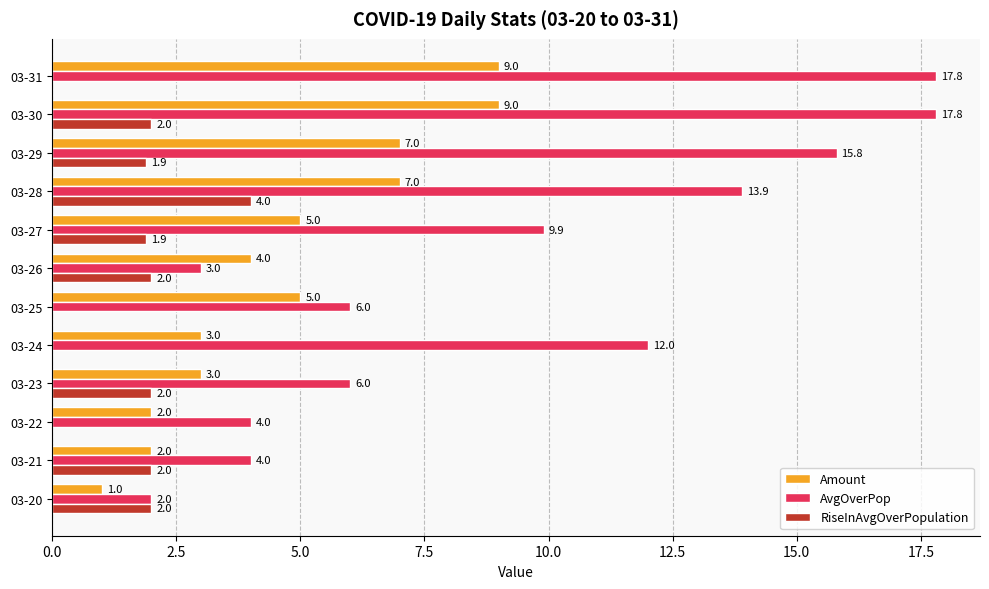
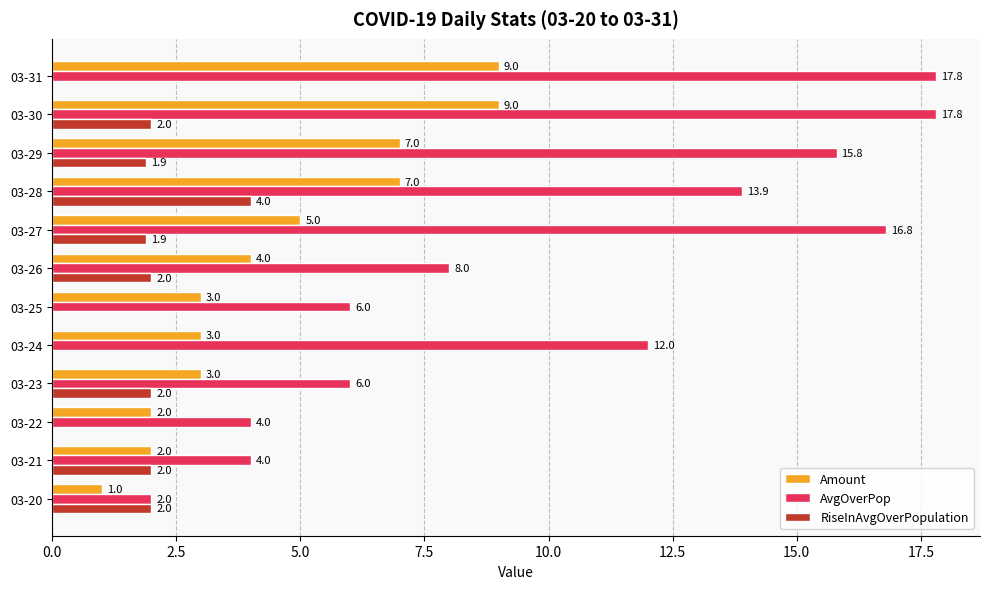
  {
    "Amount": {
      "03-31": 9.0,
      "03-30": 9.0,
      "03-29": 7.0,
      "03-28": 7.0,
      "03-27": 5.0,
      "03-26": 4.0,
-     "03-25": 5.0,
+     "03-25": 3.0,
      "03-24": 3.0,
      "03-23": 3.0,
      "03-22": 2.0,
      "03-21": 2.0,
      "03-20": 1.0
    },
    "AvgOverPop": {
      "03-31": 17.8,
      "03-30": 17.8,
      "03-29": 15.8,
      "03-28": 13.9,
-     "03-27": 9.9,
-     "03-26": 3.0,
+     "03-27": 16.8,
+     "03-26": 8.0,
      "03-25": 6.0,
      "03-24": 12.0,
      "03-23": 6.0,
      "03-22": 4.0,
      "03-21": 4.0,
      "03-20": 2.0
    },
    "RiseInAvgOverPopulation": {
      "03-30": 2.0,
      "03-29": 1.9,
      "03-28": 4.0,
      "03-27": 1.9,
      "03-26": 2.0,
      "03-23": 2.0,
      "03-21": 2.0,
      "03-20": 2.0
    }
  }
